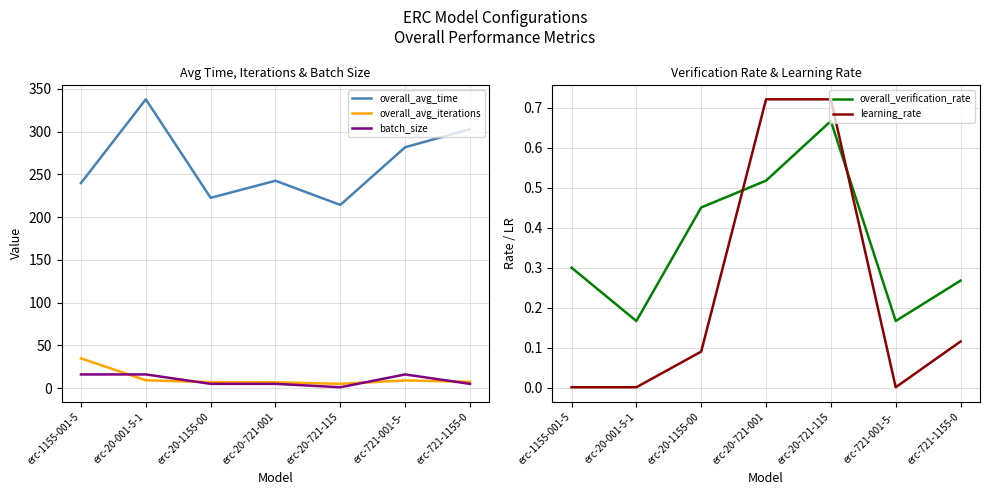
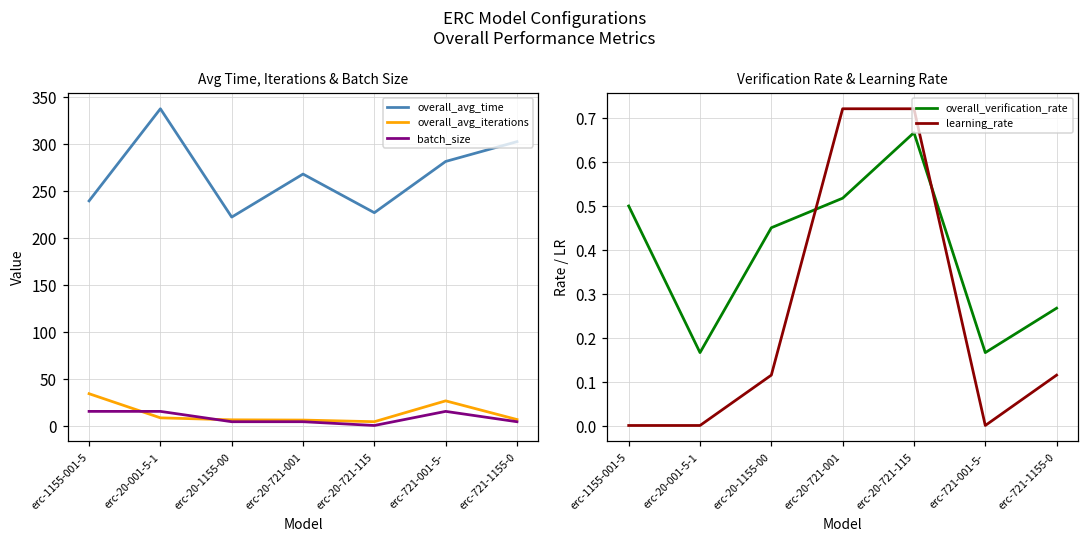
  {
    "Avg Time, Iterations & Batch Size": {
      "overall_avg_time": {
        "erc-1155-001-5": 240,
        "erc-20-001-5-1": 340,
        "erc-20-1155-00": 220,
-       "erc-20-721-001": 240,
-       "erc-20-721-115": 210,
+       "erc-20-721-001": 270,
+       "erc-20-721-115": 230,
        "erc-721-001-5-": 280
      },
      "overall_avg_iterations": {
        "erc-1155-001-5": 30,
        "erc-20-001-5-1": 10,
        "erc-20-721-115": 10,
-       "erc-721-001-5-": 10
+       "erc-721-001-5-": 30
      },
      "batch_size": {
        "erc-1155-001-5": 20,
        "erc-20-001-5-1": 20,
        "erc-20-721-115": 0,
        "erc-721-001-5-": 20
      }
    },
    "Verification Rate & Learning Rate": {
      "overall_verification_rate": {
-       "erc-1155-001-5": 0.3,
+       "erc-1155-001-5": 0.5,
        "erc-20-001-5-1": 0.17,
        "erc-20-1155-00": 0.45,
        "erc-20-721-001": 0.52,
        "erc-721-001-5-": 0.17,
        "erc-721-1155-0": 0.27
      },
      "learning_rate": {
        "erc-1155-001-5": 0.00,
        "erc-20-001-5-1": 0.00,
-       "erc-20-1155-00": 0.09,
+       "erc-20-1155-00": 0.12,
        "erc-20-721-001": 0.72,
        "erc-721-001-5-": 0.00,
        "erc-721-1155-0": 0.12
      }
    }
  }
